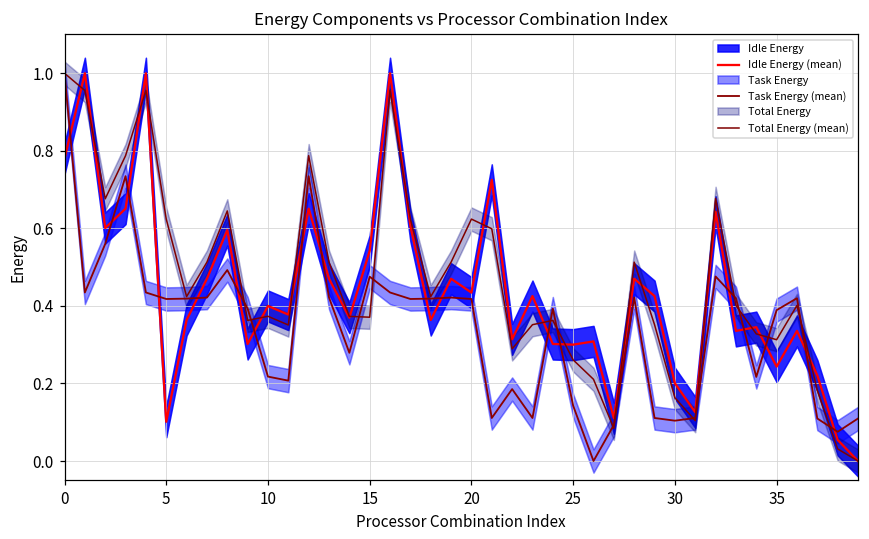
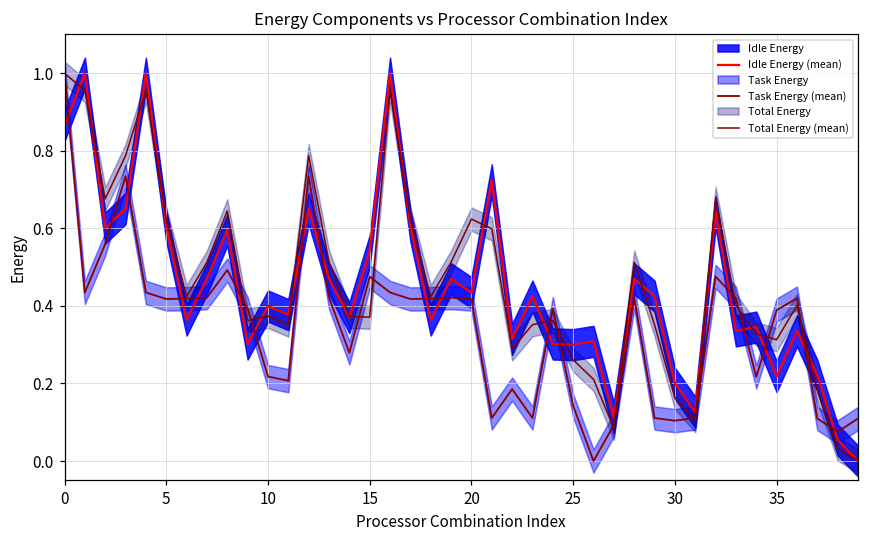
  {
    "Idle Energy (mean)": {
-     "0": 0.78,
-     "5": 0.10,
+     "0": 0.87,
+     "5": 0.61,
      "15": 0.54,
      "20": 0.43,
      "25": 0.30,
      "30": 0.20,
-     "35": 0.24
+     "35": 0.22
    }
  }
